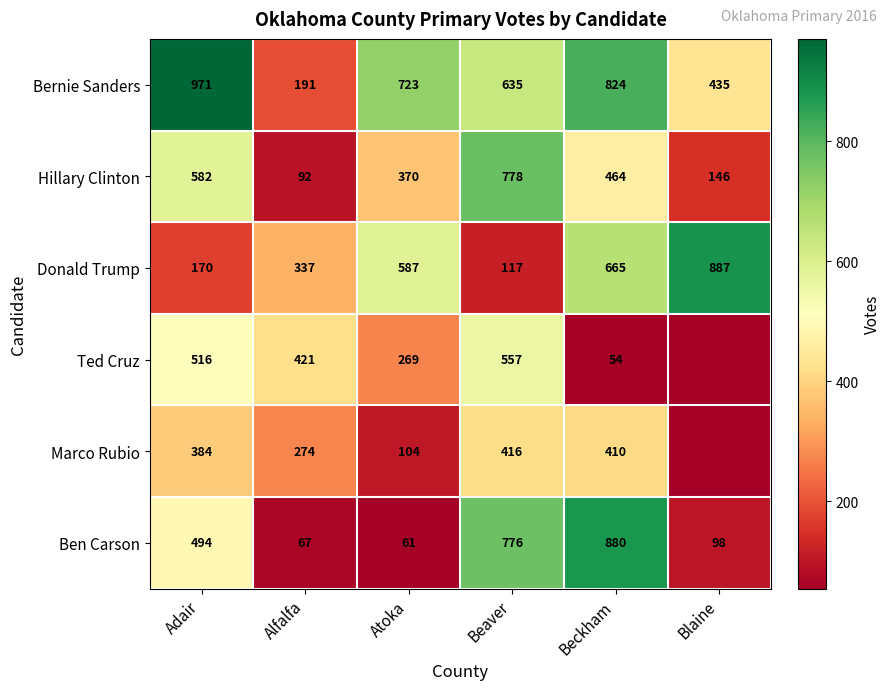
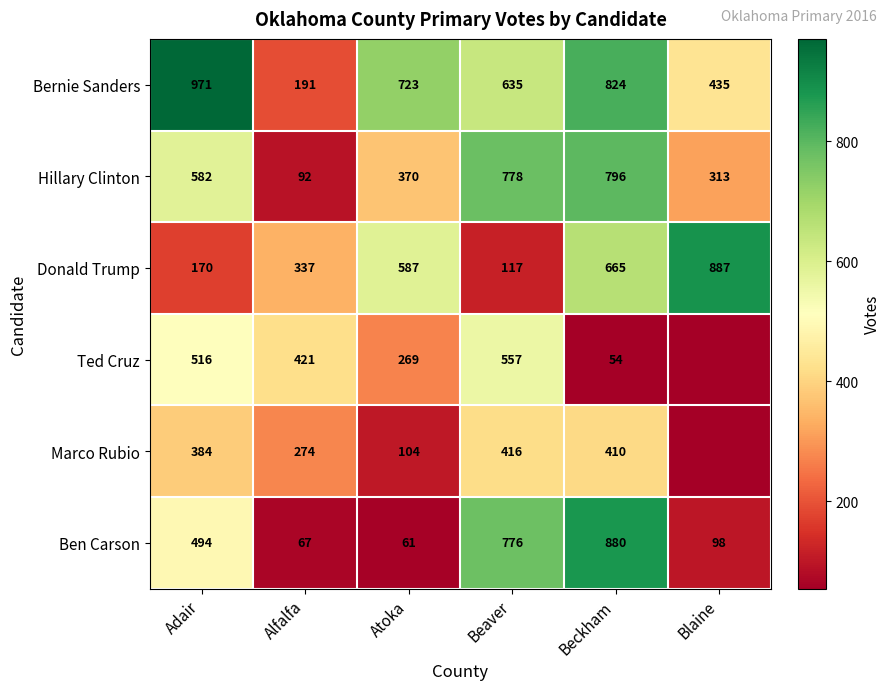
  {
    "Bernie Sanders": {
      "Adair": 971,
      "Alfalfa": 191,
      "Atoka": 723,
      "Beaver": 635,
      "Beckham": 824,
      "Blaine": 435
    },
    "Hillary Clinton": {
      "Adair": 582,
      "Alfalfa": 92,
      "Atoka": 370,
      "Beaver": 778,
-     "Beckham": 464,
-     "Blaine": 146
+     "Beckham": 796,
+     "Blaine": 313
    },
    "Donald Trump": {
      "Adair": 170,
      "Alfalfa": 337,
      "Atoka": 587,
      "Beaver": 117,
      "Beckham": 665,
      "Blaine": 887
    },
    "Ted Cruz": {
      "Adair": 516,
      "Alfalfa": 421,
      "Atoka": 269,
      "Beaver": 557,
      "Beckham": 54
    },
    "Marco Rubio": {
      "Adair": 384,
      "Alfalfa": 274,
      "Atoka": 104,
      "Beaver": 416,
      "Beckham": 410
    },
    "Ben Carson": {
      "Adair": 494,
      "Alfalfa": 67,
      "Atoka": 61,
      "Beaver": 776,
      "Beckham": 880,
      "Blaine": 98
    }
  }
